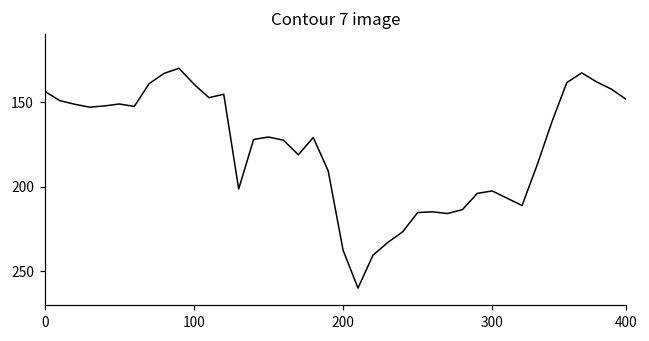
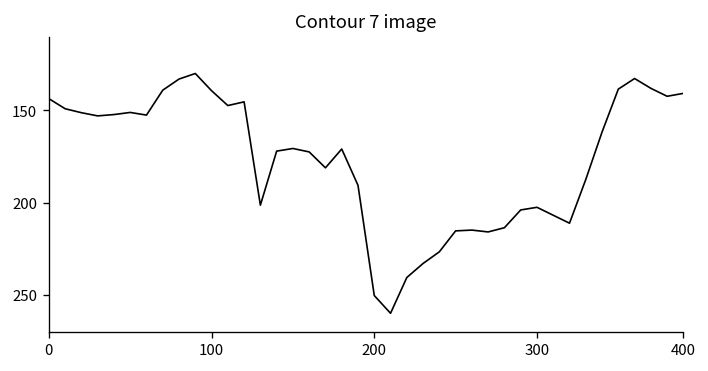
  {
    "0": 144,
    "100": 139,
-   "200": 238,
+   "200": 250,
    "300": 203,
-   "400": 149
+   "400": 141
  }
